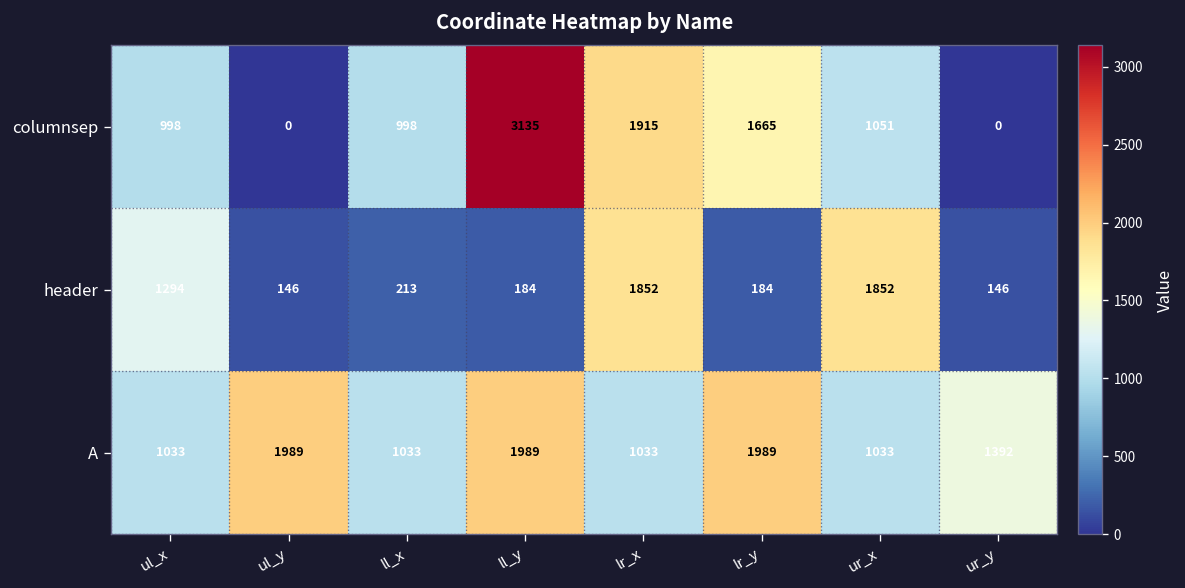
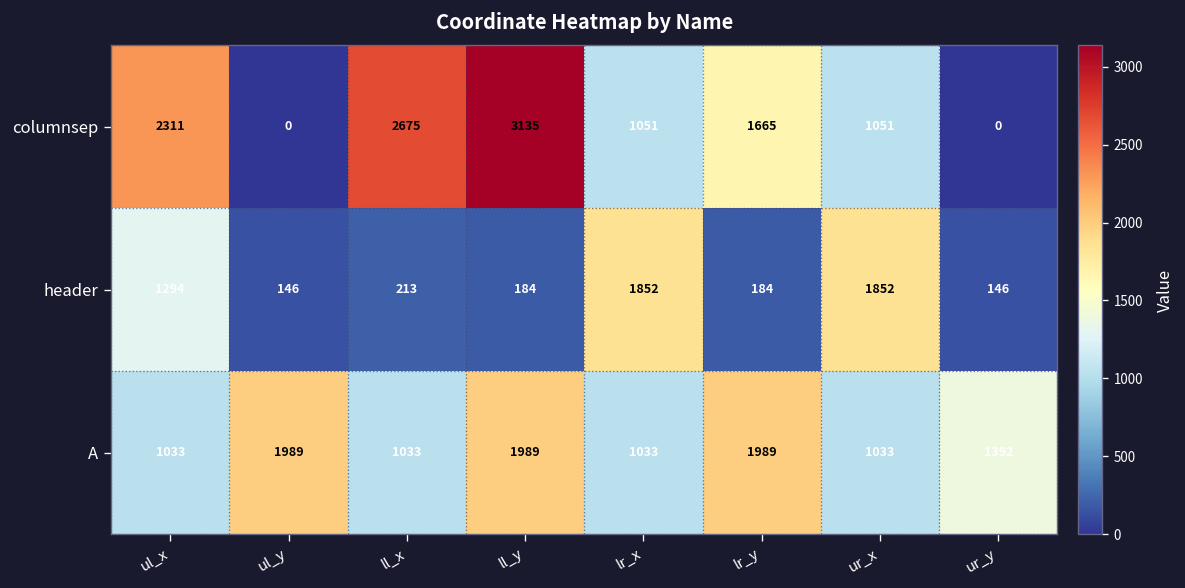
  {
    "columnsep": {
-     "ul_x": 998,
+     "ul_x": 2311,
      "ul_y": 0,
-     "ll_x": 998,
+     "ll_x": 2675,
      "ll_y": 3135,
-     "lr_x": 1915,
+     "lr_x": 1051,
      "lr_y": 1665,
      "ur_x": 1051,
      "ur_y": 0
    },
    "header": {
      "ul_y": 146,
      "ll_x": 213,
      "ll_y": 184,
      "lr_x": 1852,
      "lr_y": 184,
      "ur_x": 1852,
      "ur_y": 146
    },
    "A": {
      "ul_x": 1033,
      "ul_y": 1989,
      "ll_x": 1033,
      "ll_y": 1989,
      "lr_x": 1033,
      "lr_y": 1989,
      "ur_x": 1033
    }
  }
